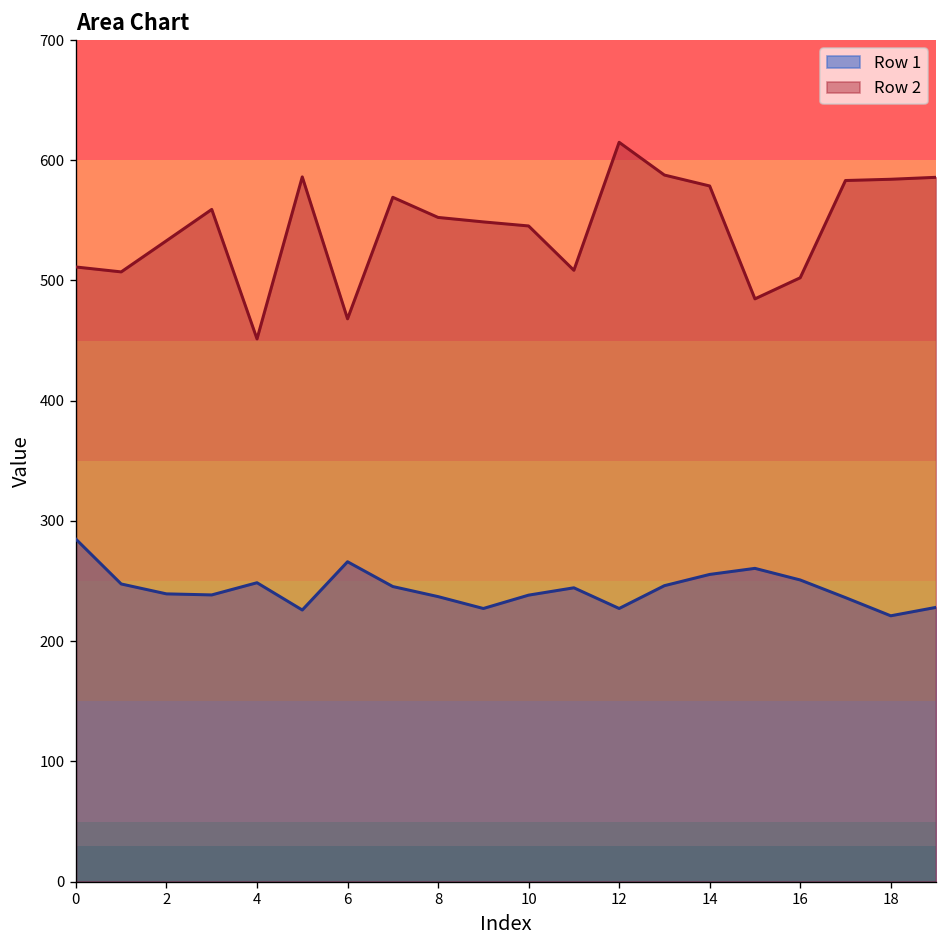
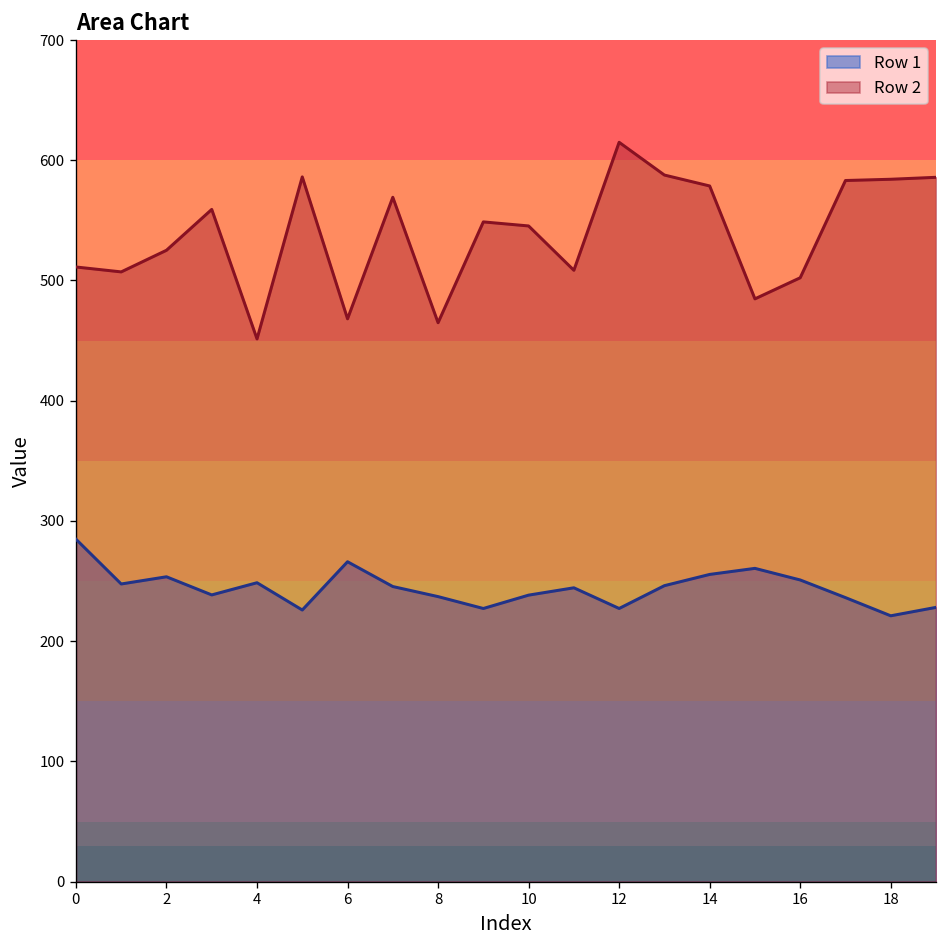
  {
    "Row 1": {
      "0": 285,
-     "2": 239,
+     "2": 254,
      "4": 249,
      "6": 266,
      "8": 237,
      "10": 238,
      "12": 227,
      "14": 256,
      "16": 251,
      "18": 221
    },
    "Row 2": {
      "0": 511,
-     "2": 533,
+     "2": 525,
      "4": 451,
      "6": 468,
-     "8": 552,
+     "8": 465,
      "10": 545,
      "12": 615,
      "14": 579,
      "16": 502,
      "18": 584
    }
  }
